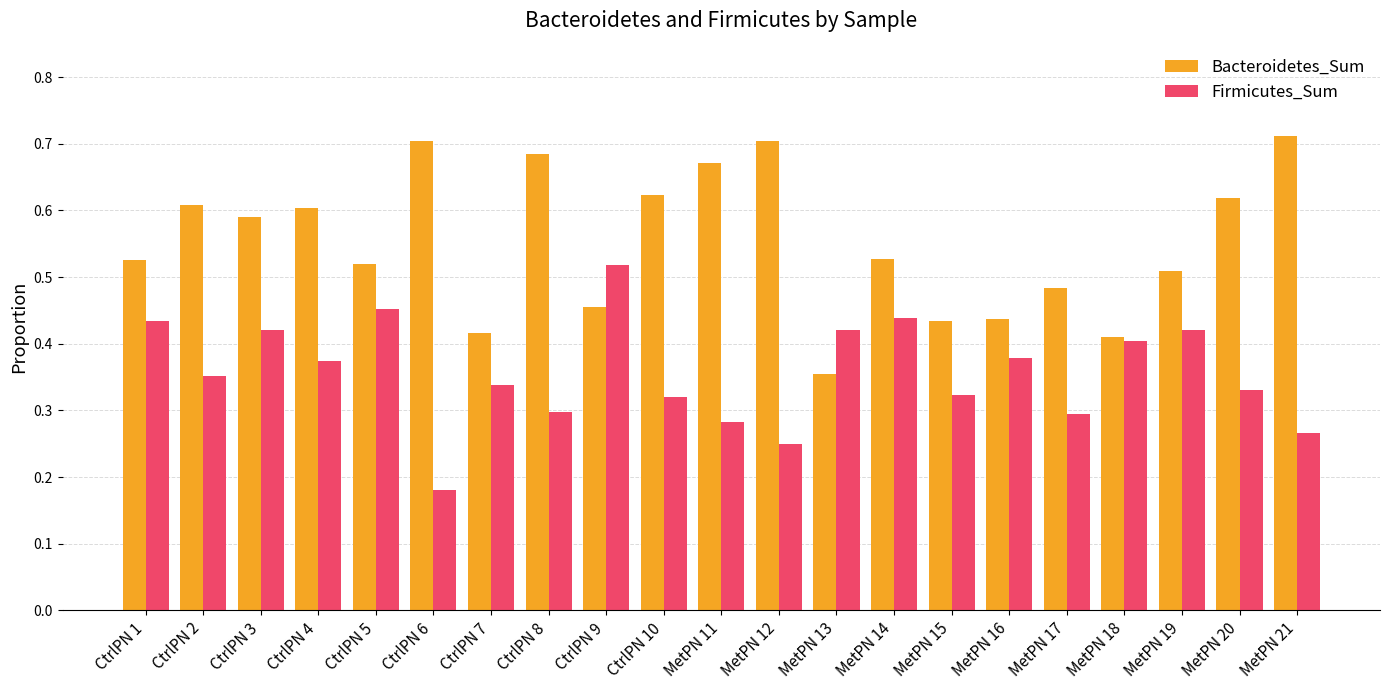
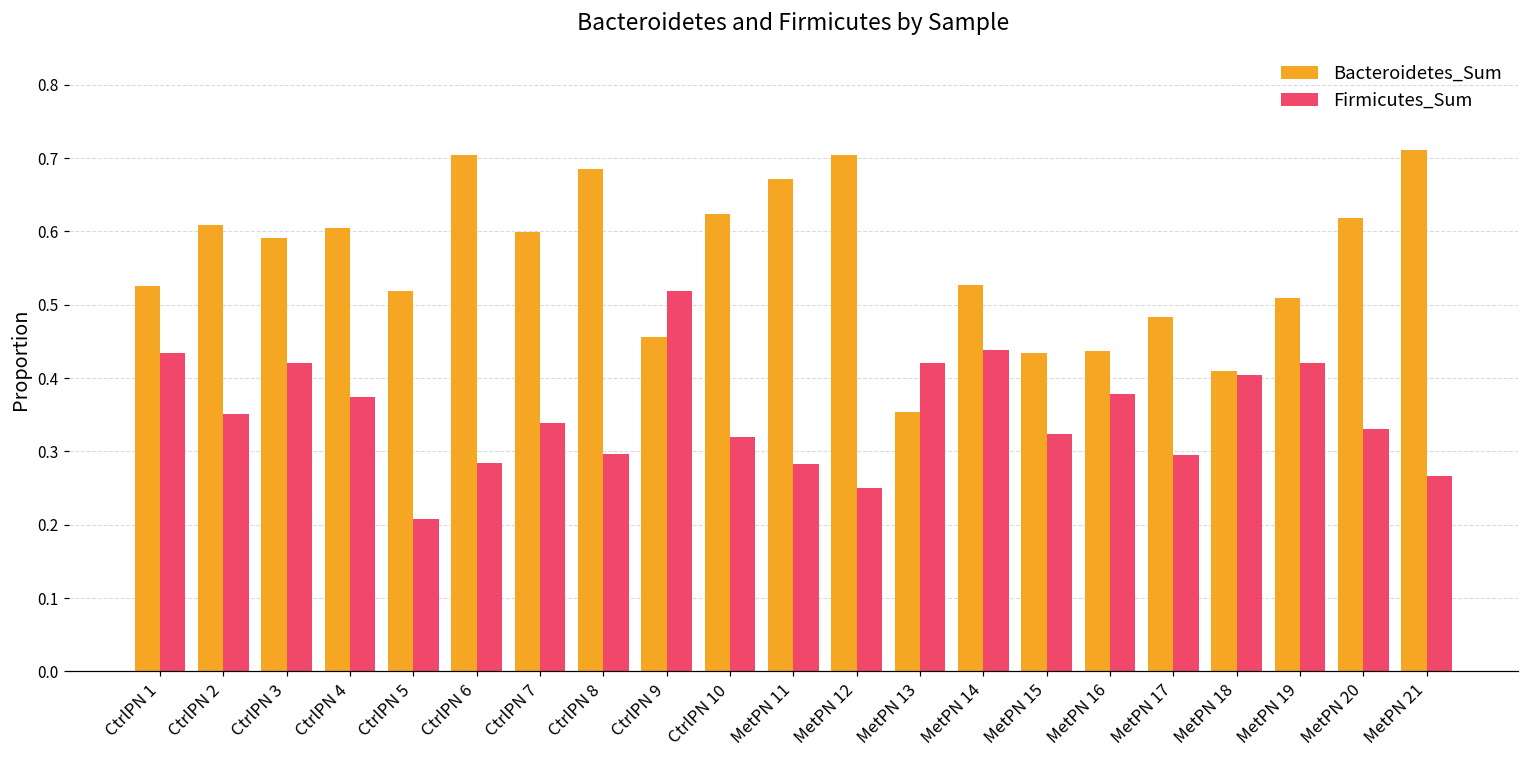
  {
    "Bacteroidetes_Sum": {
      "CtrlPN 1": 0.53,
      "CtrlPN 2": 0.61,
      "CtrlPN 3": 0.59,
      "CtrlPN 4": 0.60,
      "CtrlPN 5": 0.52,
      "CtrlPN 6": 0.70,
-     "CtrlPN 7": 0.42,
+     "CtrlPN 7": 0.60,
      "CtrlPN 8": 0.69,
      "CtrlPN 9": 0.46,
      "CtrlPN 10": 0.62,
      "MetPN 11": 0.67,
      "MetPN 12": 0.70,
      "MetPN 13": 0.35,
      "MetPN 14": 0.53,
      "MetPN 15": 0.43,
      "MetPN 16": 0.44,
      "MetPN 17": 0.48,
      "MetPN 18": 0.41,
      "MetPN 19": 0.51,
      "MetPN 20": 0.62,
      "MetPN 21": 0.71
    },
    "Firmicutes_Sum": {
      "CtrlPN 1": 0.43,
      "CtrlPN 2": 0.35,
      "CtrlPN 3": 0.42,
      "CtrlPN 4": 0.37,
-     "CtrlPN 5": 0.45,
-     "CtrlPN 6": 0.18,
+     "CtrlPN 5": 0.21,
+     "CtrlPN 6": 0.28,
      "CtrlPN 7": 0.34,
      "CtrlPN 8": 0.30,
      "CtrlPN 9": 0.52,
      "CtrlPN 10": 0.32,
      "MetPN 11": 0.28,
      "MetPN 12": 0.25,
      "MetPN 13": 0.42,
      "MetPN 14": 0.44,
      "MetPN 15": 0.32,
      "MetPN 16": 0.38,
      "MetPN 17": 0.29,
      "MetPN 18": 0.40,
      "MetPN 19": 0.42,
      "MetPN 20": 0.33,
      "MetPN 21": 0.27
    }
  }
